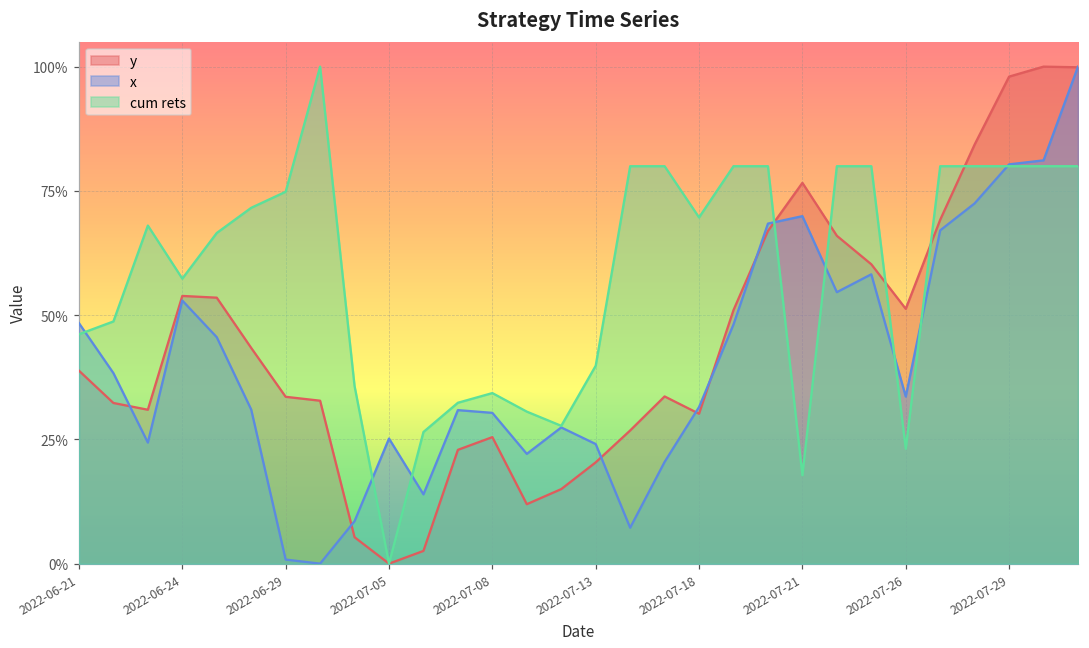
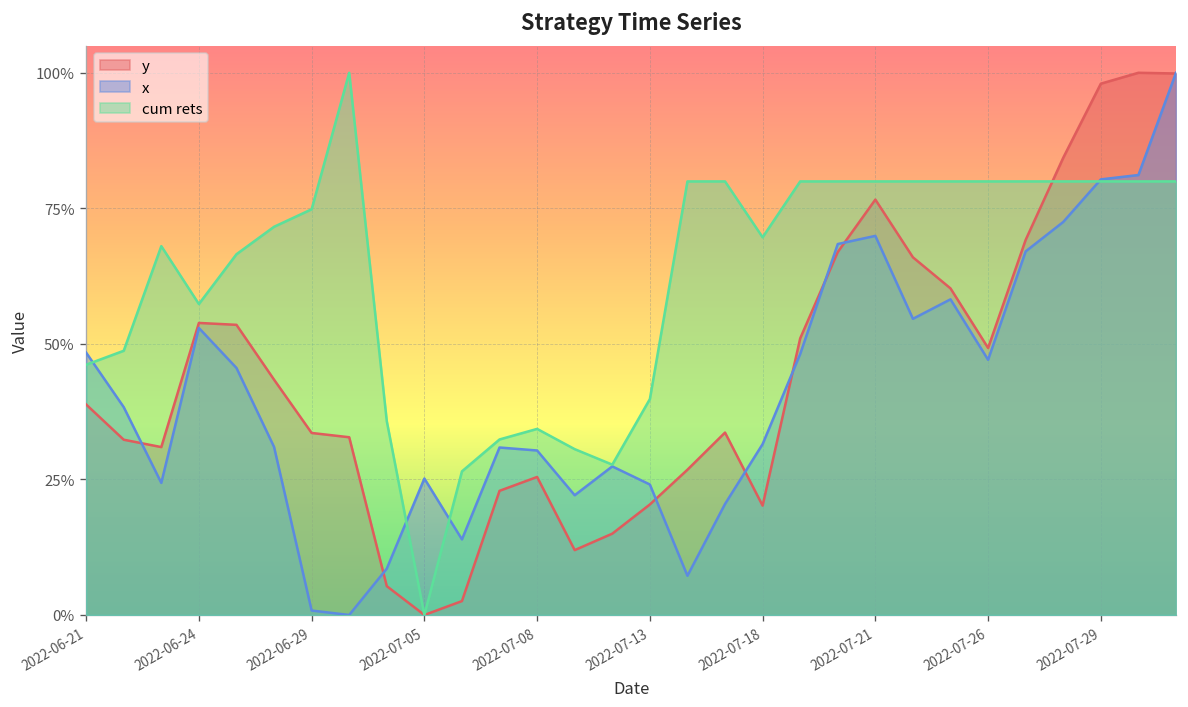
  {
    "y": {
      "2022-06-21": "39%",
      "2022-06-24": "54%",
      "2022-06-29": "34%",
      "2022-07-08": "25%",
      "2022-07-13": "20%",
-     "2022-07-18": "30%",
+     "2022-07-18": "20%",
      "2022-07-21": "77%",
-     "2022-07-26": "51%",
+     "2022-07-26": "49%",
      "2022-07-29": "98%"
    },
    "x": {
      "2022-06-21": "48%",
      "2022-06-24": "53%",
      "2022-06-29": "1%",
      "2022-07-05": "25%",
      "2022-07-08": "30%",
      "2022-07-13": "24%",
      "2022-07-18": "32%",
      "2022-07-21": "70%",
-     "2022-07-26": "34%"
+     "2022-07-26": "47%"
    },
    "cum rets": {
      "2022-06-21": "46%",
      "2022-06-24": "57%",
      "2022-06-29": "75%",
      "2022-07-08": "34%",
      "2022-07-13": "40%",
      "2022-07-18": "70%",
-     "2022-07-21": "18%",
-     "2022-07-26": "23%"
+     "2022-07-21": "80%",
+     "2022-07-26": "80%"
    }
  }
